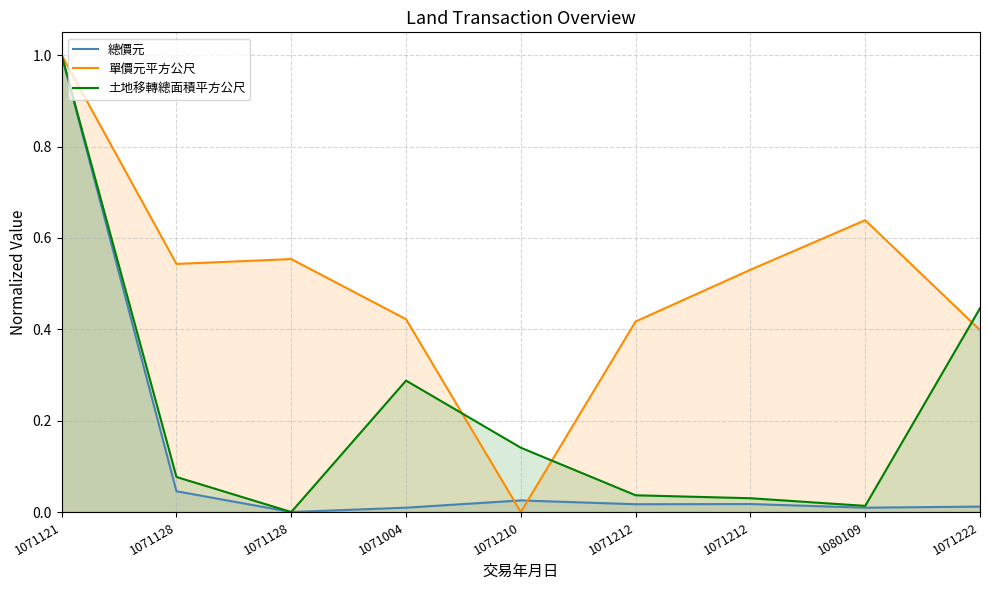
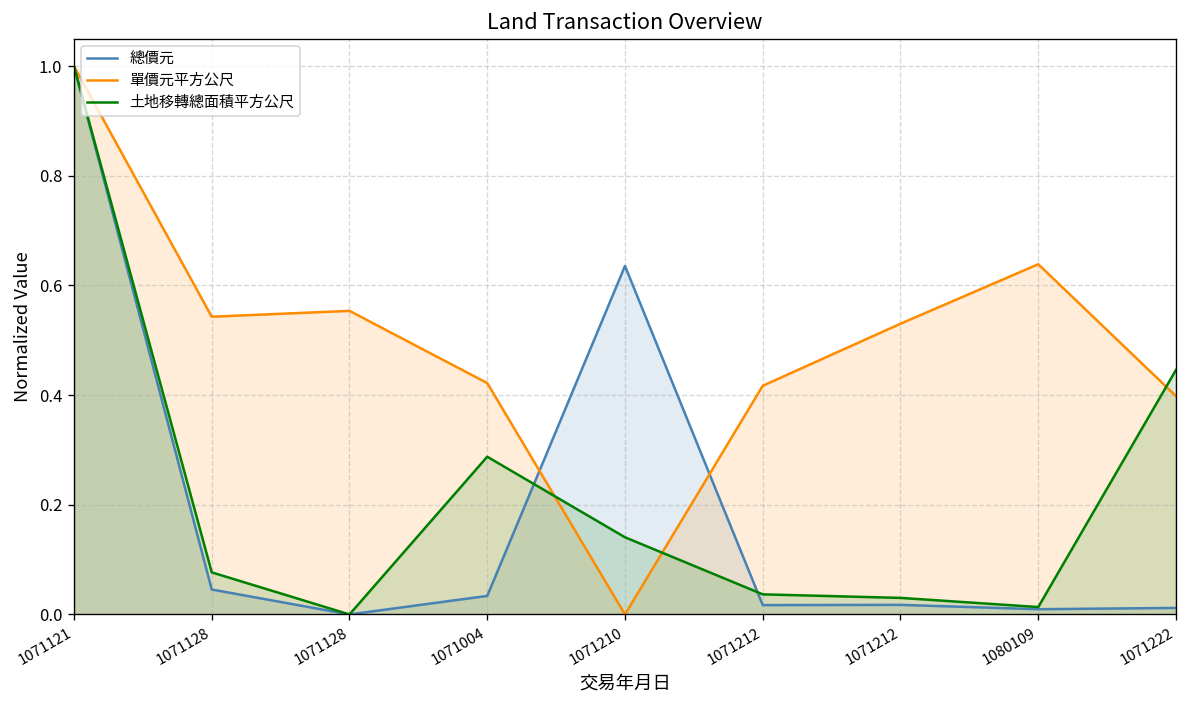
  {
    "總價元": {
-     "1071004": 0.01,
-     "1071210": 0.03,
+     "1071004": 0.03,
+     "1071210": 0.64,
      "1071222": 0.01
    },
    "單價元平方公尺": {
      "1071004": 0.42,
      "1071210": 0.00,
      "1080109": 0.64,
      "1071222": 0.40
    },
    "土地移轉總面積平方公尺": {
      "1071004": 0.29,
      "1071210": 0.14,
      "1071222": 0.45
    }
  }
